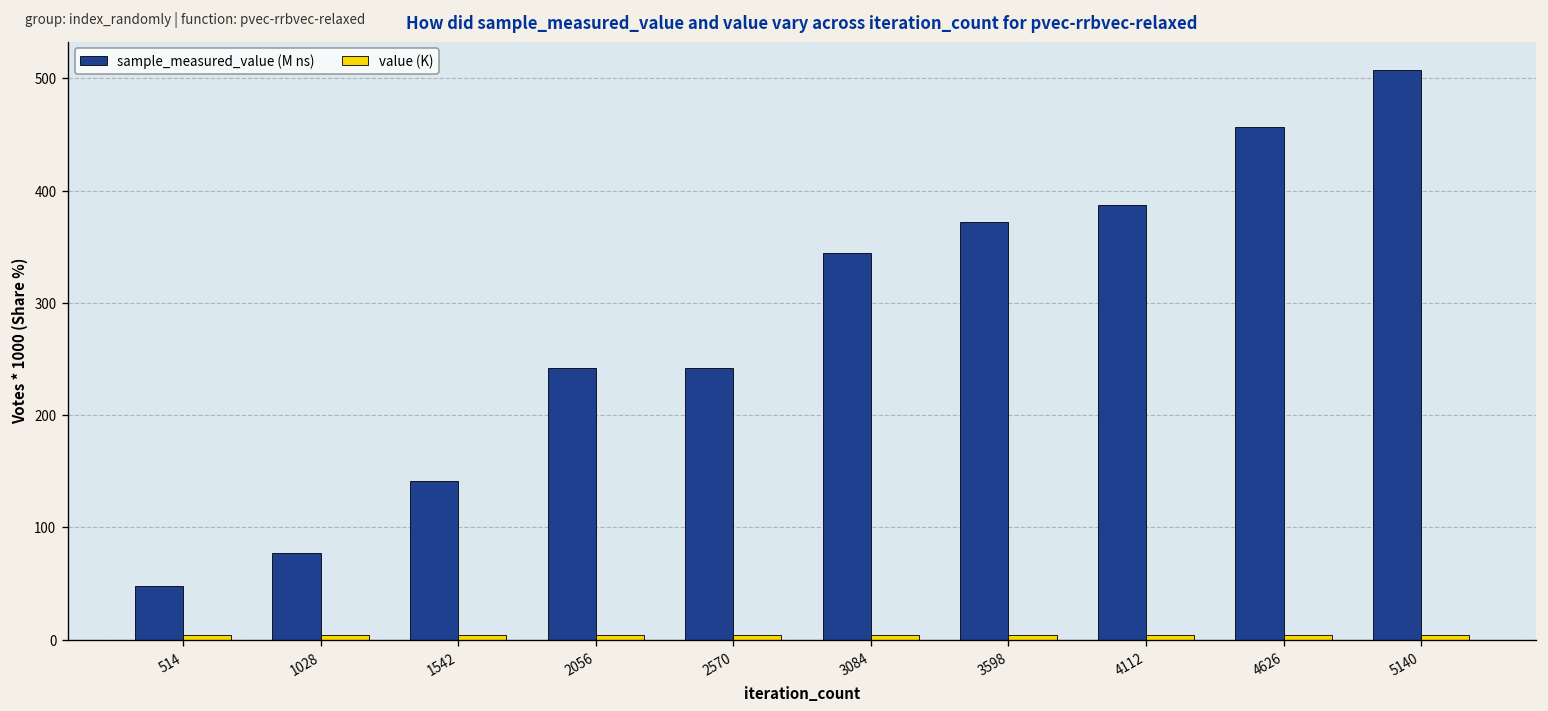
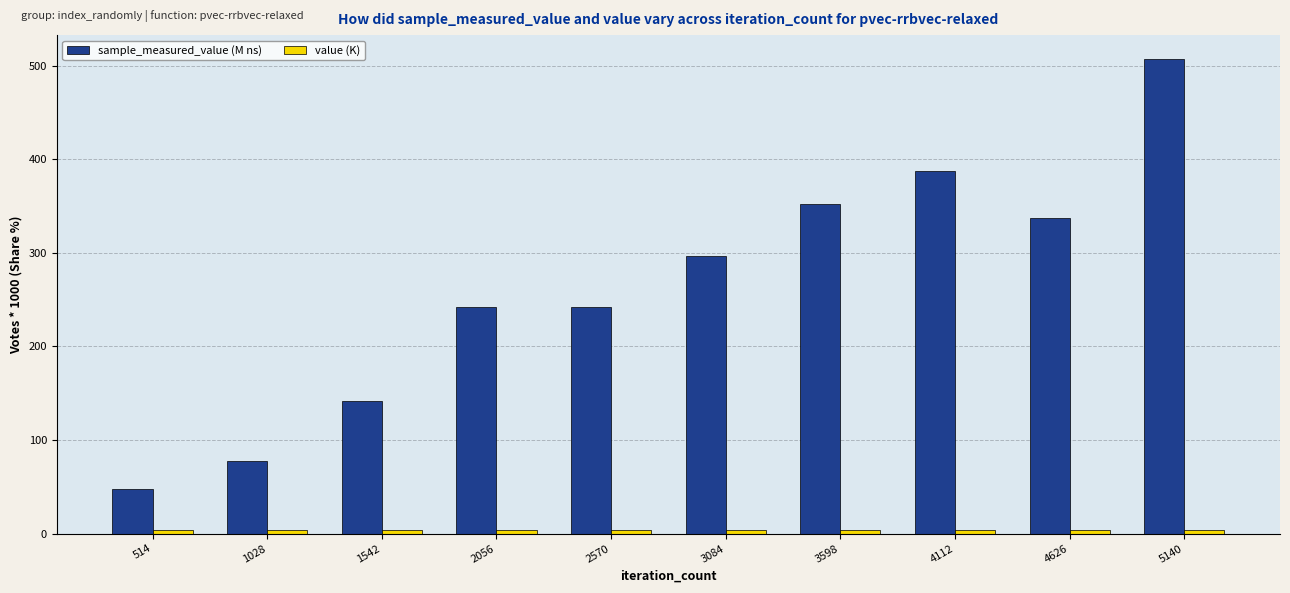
  {
    "sample_measured_value (M ns)": {
      "514": 50,
      "1028": 80,
      "1542": 140,
      "2056": 240,
      "2570": 240,
-     "3084": 340,
-     "3598": 370,
+     "3084": 300,
+     "3598": 350,
      "4112": 390,
-     "4626": 460,
+     "4626": 340,
      "5140": 510
    },
    "value (K)": {
      "514": 0,
      "1028": 0,
      "1542": 0,
      "2056": 0,
      "2570": 0,
      "3084": 0,
      "3598": 0,
      "4112": 0,
      "4626": 0,
      "5140": 0
    }
  }
